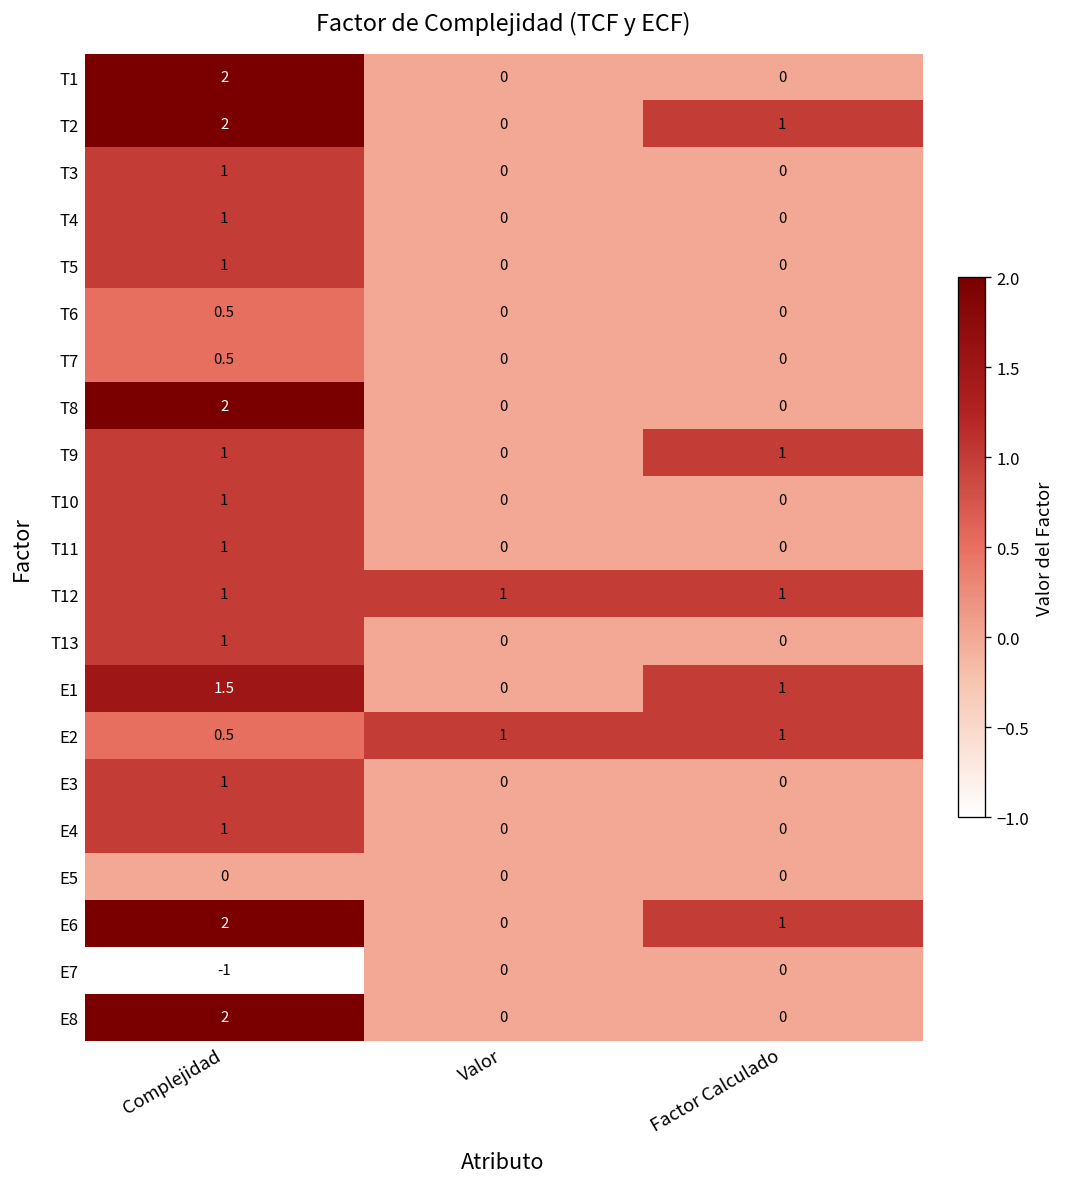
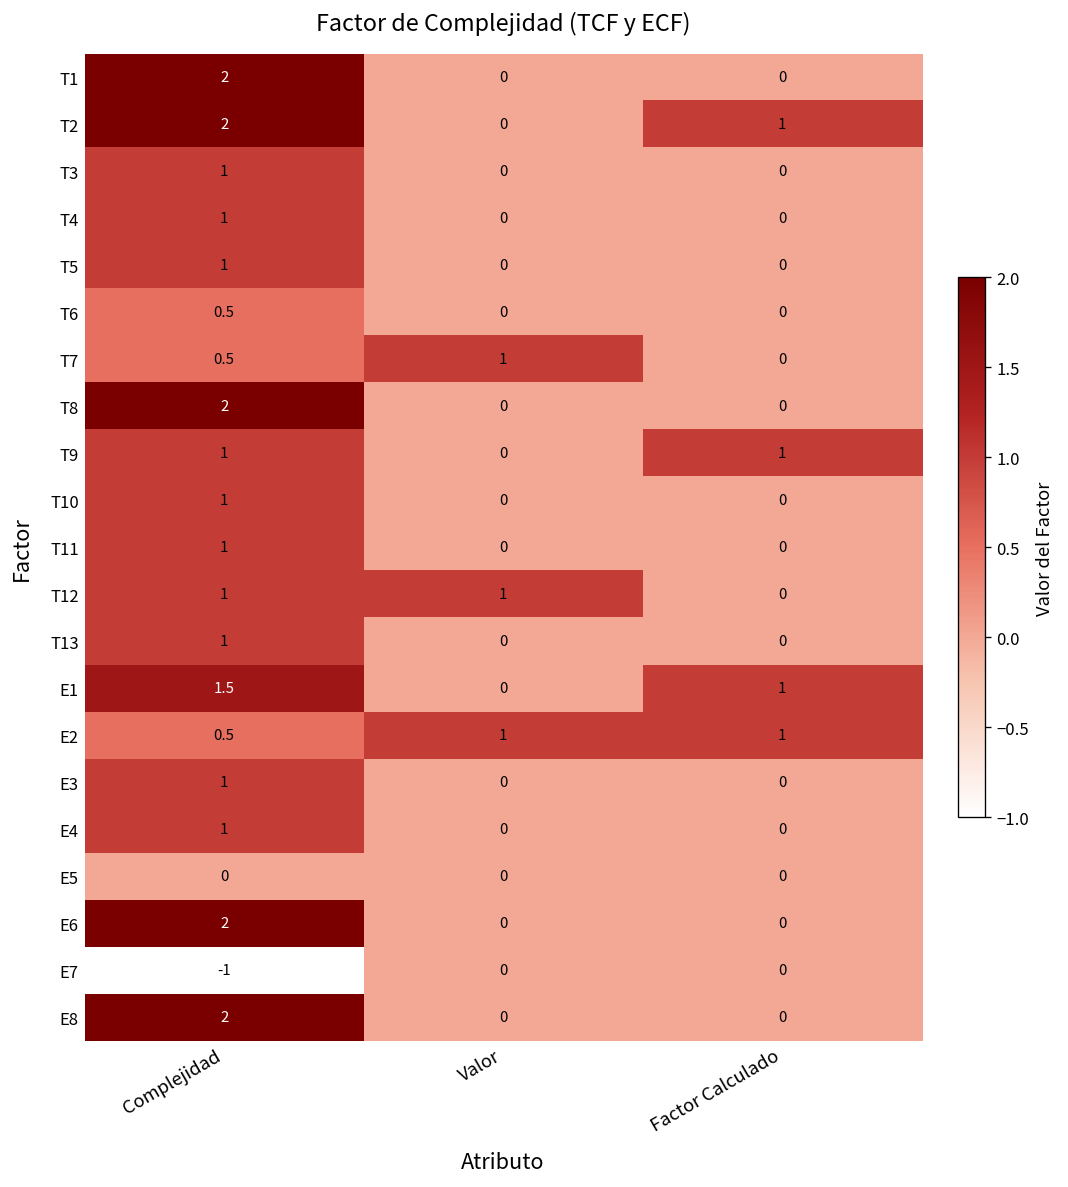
  {
    "T1": {
      "Complejidad": 2,
      "Valor": 0,
      "Factor Calculado": 0
    },
    "T2": {
      "Complejidad": 2,
      "Valor": 0,
      "Factor Calculado": 1
    },
    "T3": {
      "Complejidad": 1,
      "Valor": 0,
      "Factor Calculado": 0
    },
    "T4": {
      "Complejidad": 1,
      "Valor": 0,
      "Factor Calculado": 0
    },
    "T5": {
      "Complejidad": 1,
      "Valor": 0,
      "Factor Calculado": 0
    },
    "T6": {
      "Complejidad": 0.5,
      "Valor": 0,
      "Factor Calculado": 0
    },
    "T7": {
      "Complejidad": 0.5,
-     "Valor": 0,
+     "Valor": 1,
      "Factor Calculado": 0
    },
    "T8": {
      "Complejidad": 2,
      "Valor": 0,
      "Factor Calculado": 0
    },
    "T9": {
      "Complejidad": 1,
      "Valor": 0,
      "Factor Calculado": 1
    },
    "T10": {
      "Complejidad": 1,
      "Valor": 0,
      "Factor Calculado": 0
    },
    "T11": {
      "Complejidad": 1,
      "Valor": 0,
      "Factor Calculado": 0
    },
    "T12": {
      "Complejidad": 1,
      "Valor": 1,
-     "Factor Calculado": 1
+     "Factor Calculado": 0
    },
    "T13": {
      "Complejidad": 1,
      "Valor": 0,
      "Factor Calculado": 0
    },
    "E1": {
      "Complejidad": 1.5,
      "Valor": 0,
      "Factor Calculado": 1
    },
    "E2": {
      "Complejidad": 0.5,
      "Valor": 1,
      "Factor Calculado": 1
    },
    "E3": {
      "Complejidad": 1,
      "Valor": 0,
      "Factor Calculado": 0
    },
    "E4": {
      "Complejidad": 1,
      "Valor": 0,
      "Factor Calculado": 0
    },
    "E5": {
      "Complejidad": 0,
      "Valor": 0,
      "Factor Calculado": 0
    },
    "E6": {
      "Complejidad": 2,
      "Valor": 0,
-     "Factor Calculado": 1
+     "Factor Calculado": 0
    },
    "E7": {
      "Complejidad": -1,
      "Valor": 0,
      "Factor Calculado": 0
    },
    "E8": {
      "Complejidad": 2,
      "Valor": 0,
      "Factor Calculado": 0
    }
  }
